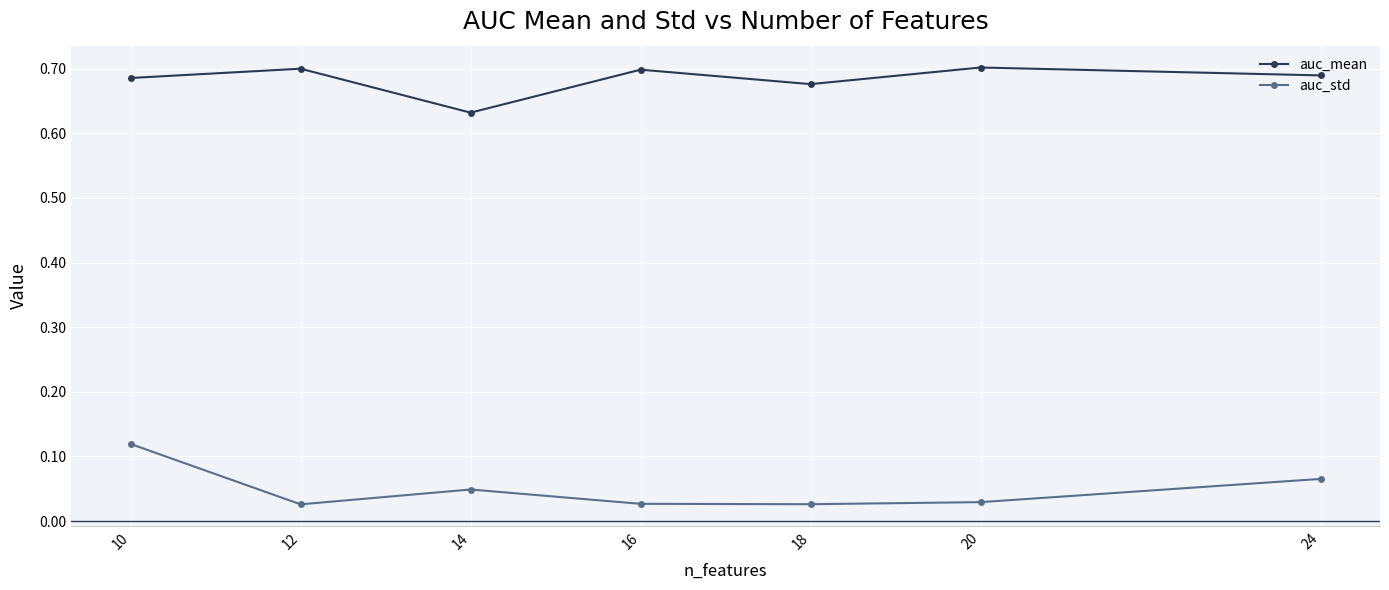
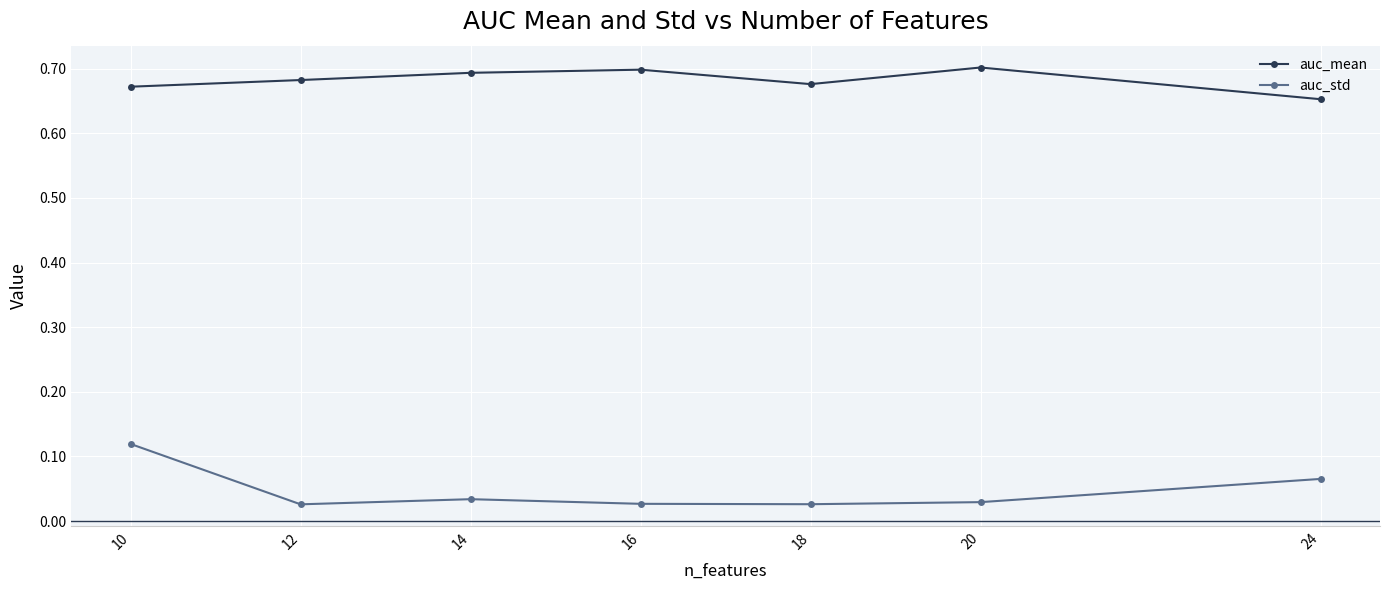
  {
    "auc_mean": {
-     "10": 0.69,
-     "12": 0.70,
-     "14": 0.63,
+     "10": 0.67,
+     "12": 0.68,
+     "14": 0.69,
      "16": 0.70,
      "18": 0.68,
      "20": 0.70,
-     "24": 0.69
+     "24": 0.65
    },
    "auc_std": {
      "10": 0.12,
      "12": 0.03,
-     "14": 0.05,
+     "14": 0.03,
      "16": 0.03,
      "18": 0.03,
      "20": 0.03,
      "24": 0.07
    }
  }
